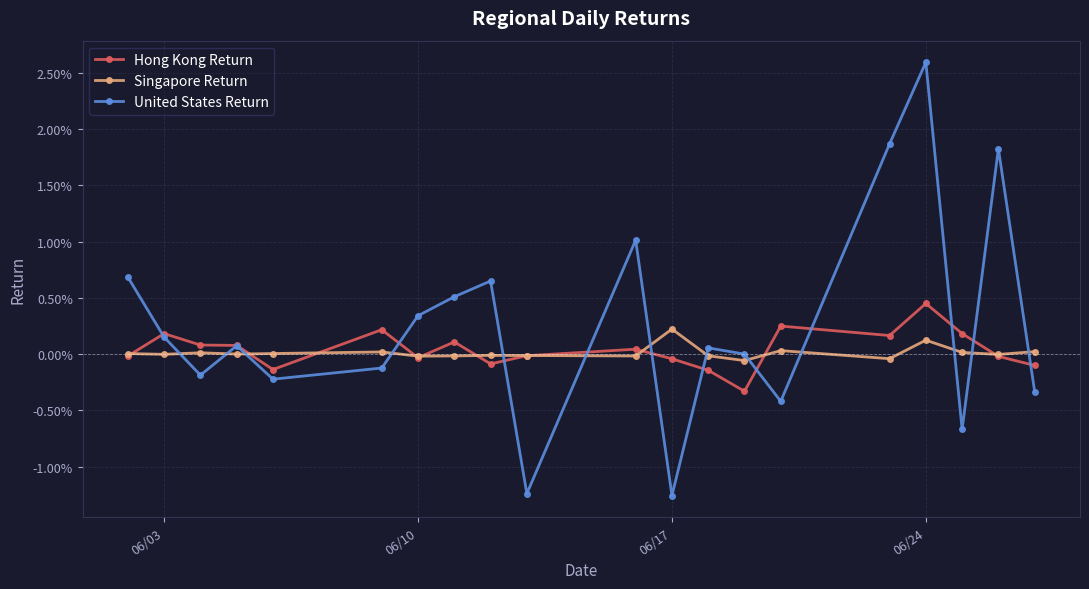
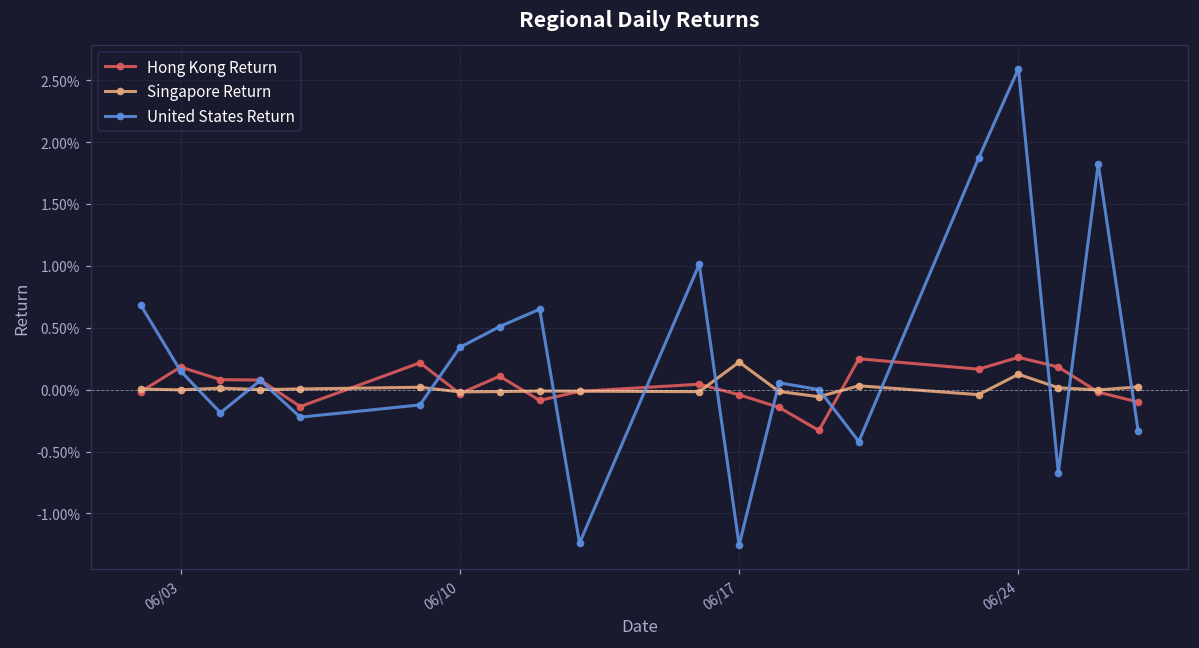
  {
    "Hong Kong Return": {
      "06/03": "0.18%",
      "06/17": "-0.04%",
-     "06/24": "0.45%"
+     "06/24": "0.26%"
    },
    "Singapore Return": {
      "06/03": "0.00%",
      "06/17": "0.22%",
      "06/24": "0.12%"
    },
    "United States Return": {
      "06/03": "0.15%",
      "06/10": "0.34%",
      "06/17": "-1.26%",
      "06/24": "2.59%"
    }
  }
